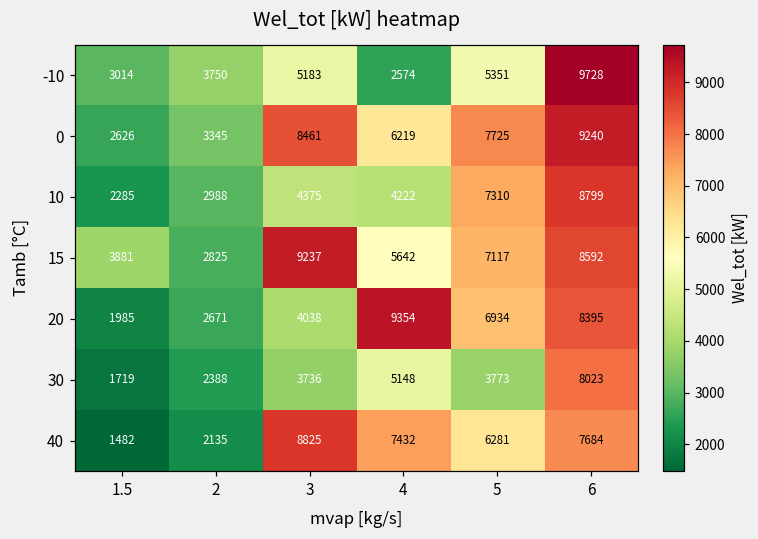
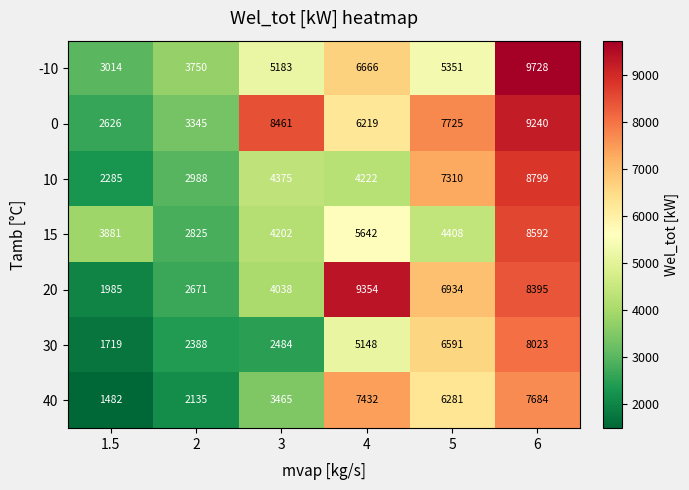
  {
    "-10": {
      "1.5": 3014,
      "2": 3750,
      "3": 5183,
-     "4": 2574,
+     "4": 6666,
      "5": 5351,
      "6": 9728
    },
    "0": {
      "1.5": 2626,
      "2": 3345,
      "3": 8461,
      "4": 6219,
      "5": 7725,
      "6": 9240
    },
    "10": {
      "1.5": 2285,
      "2": 2988,
      "3": 4375,
      "4": 4222,
      "5": 7310,
      "6": 8799
    },
    "15": {
      "1.5": 3881,
      "2": 2825,
-     "3": 9237,
+     "3": 4202,
      "4": 5642,
-     "5": 7117,
+     "5": 4408,
      "6": 8592
    },
    "20": {
      "1.5": 1985,
      "2": 2671,
      "3": 4038,
      "4": 9354,
      "5": 6934,
      "6": 8395
    },
    "30": {
      "1.5": 1719,
      "2": 2388,
-     "3": 3736,
+     "3": 2484,
      "4": 5148,
-     "5": 3773,
+     "5": 6591,
      "6": 8023
    },
    "40": {
      "1.5": 1482,
      "2": 2135,
-     "3": 8825,
+     "3": 3465,
      "4": 7432,
      "5": 6281,
      "6": 7684
    }
  }
